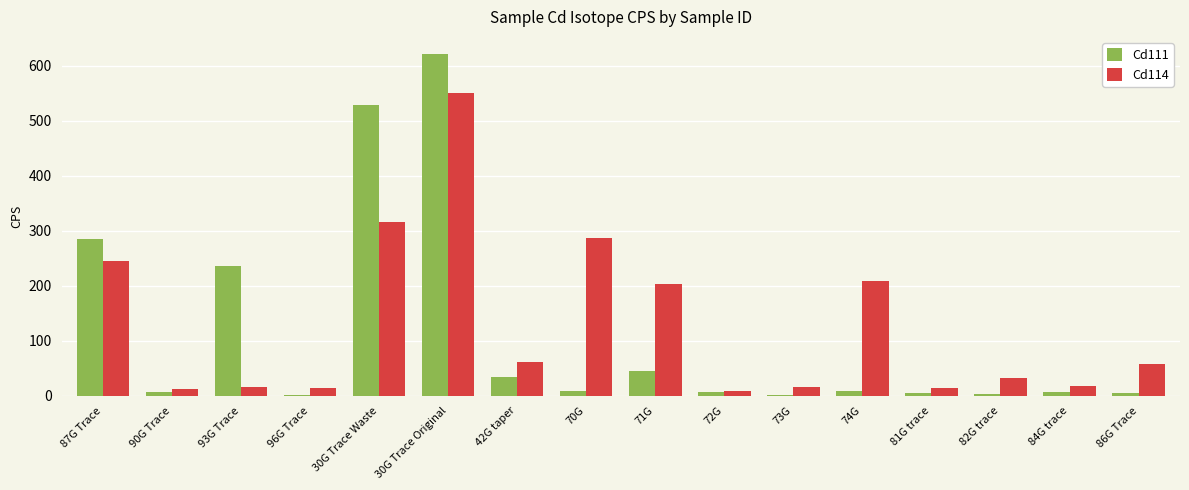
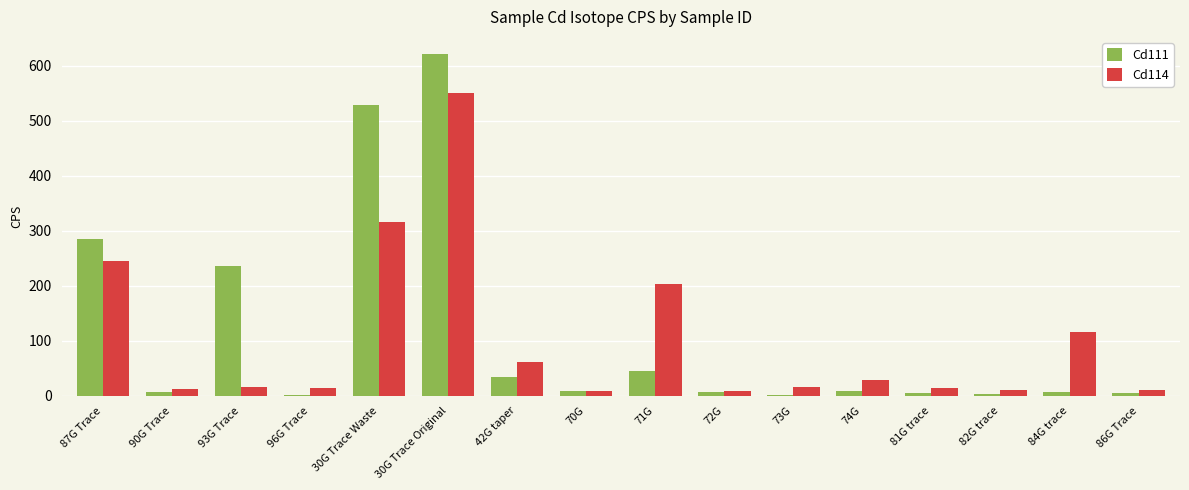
  {
    "Cd111": {
      "87G Trace": 280,
      "90G Trace": 10,
      "93G Trace": 240,
      "30G Trace Waste": 530,
      "30G Trace Original": 620,
      "42G taper": 30,
      "70G": 10,
      "71G": 40,
      "72G": 10,
      "74G": 10,
      "81G trace": 10,
      "84G trace": 10,
      "86G Trace": 0
    },
    "Cd114": {
      "87G Trace": 250,
      "90G Trace": 10,
      "93G Trace": 20,
      "96G Trace": 10,
      "30G Trace Waste": 320,
      "30G Trace Original": 550,
      "42G taper": 60,
-     "70G": 290,
+     "70G": 10,
      "71G": 200,
      "72G": 10,
      "73G": 20,
-     "74G": 210,
+     "74G": 30,
      "81G trace": 10,
-     "82G trace": 30,
-     "84G trace": 20,
-     "86G Trace": 60
+     "82G trace": 10,
+     "84G trace": 120,
+     "86G Trace": 10
    }
  }
